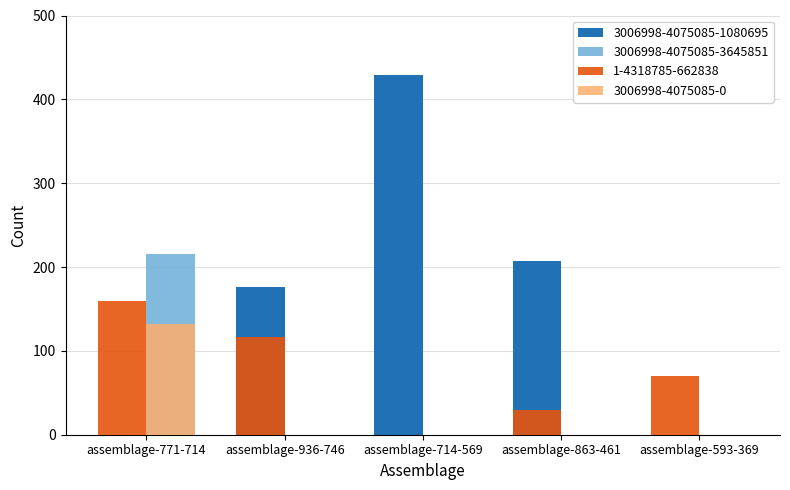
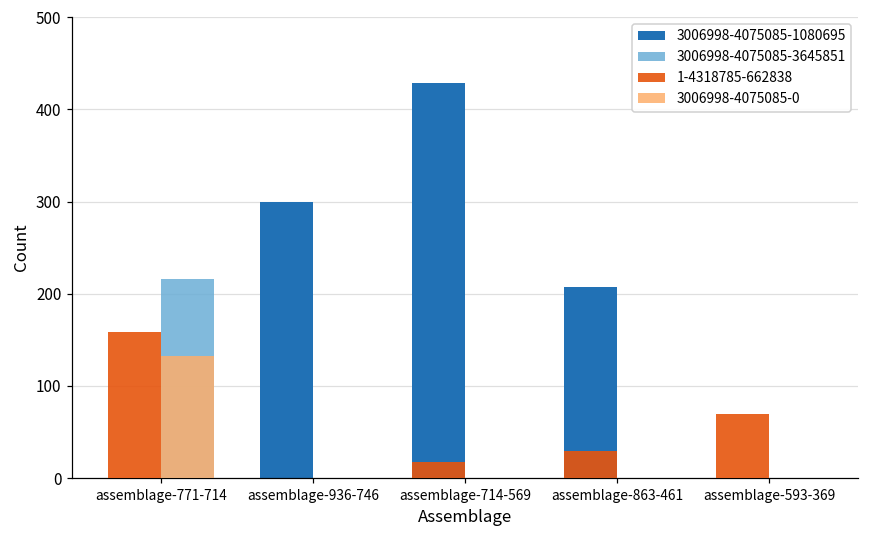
  {
    "3006998-4075085-1080695": {
      "assemblage-771-714": 0,
-     "assemblage-936-746": 180,
+     "assemblage-936-746": 300,
      "assemblage-714-569": 430,
      "assemblage-863-461": 210,
      "assemblage-593-369": 0
    },
    "3006998-4075085-3645851": {
      "assemblage-771-714": 220,
      "assemblage-936-746": 0,
      "assemblage-714-569": 0,
      "assemblage-863-461": 0,
      "assemblage-593-369": 0
    },
    "1-4318785-662838": {
      "assemblage-771-714": 160,
-     "assemblage-936-746": 120,
-     "assemblage-714-569": 0,
+     "assemblage-936-746": 0,
+     "assemblage-714-569": 20,
      "assemblage-593-369": 70
    },
    "3006998-4075085-0": {
      "assemblage-936-746": 0,
      "assemblage-714-569": 0,
      "assemblage-863-461": 0,
      "assemblage-593-369": 0
    }
  }
